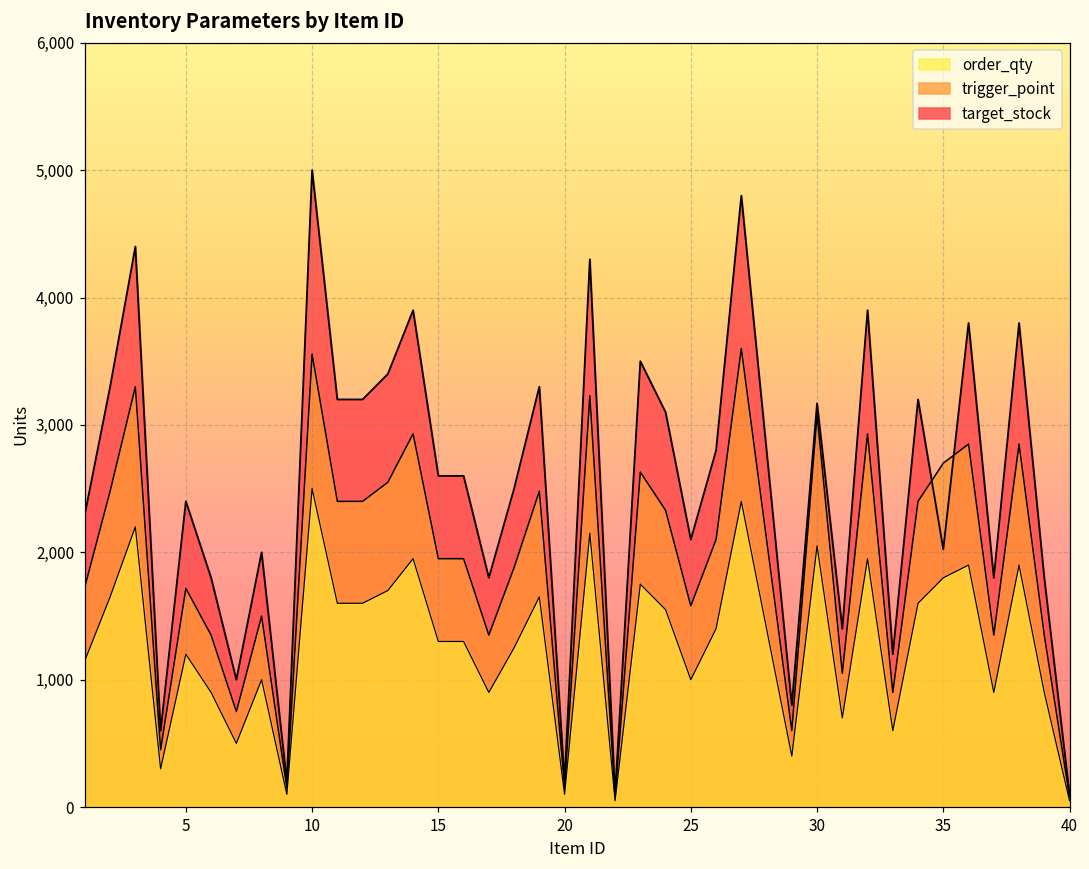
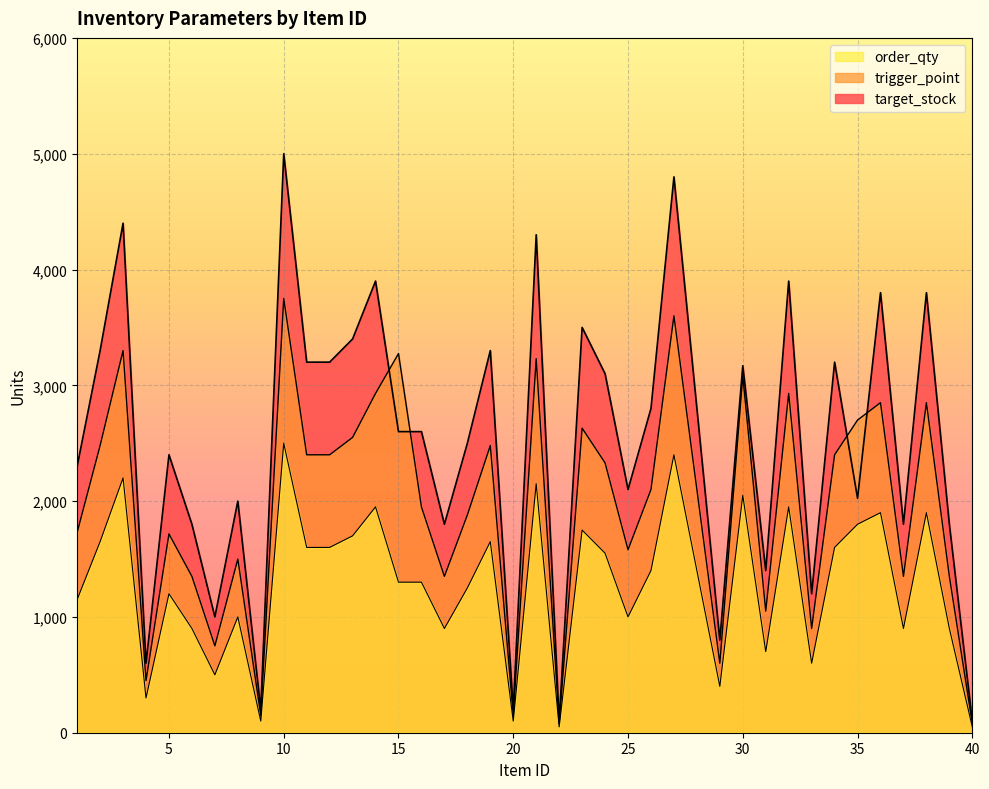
  {
    "order_qty": {
      "5": "1,200",
      "10": "2,500",
      "15": "1,300",
      "20": "100",
      "25": "1,000",
      "30": "2,050",
      "35": "1,800",
      "40": "50"
    },
    "trigger_point": {
      "5": "1,720",
-     "10": "3,560",
-     "15": "1,950",
+     "10": "3,750",
+     "15": "3,270",
      "20": "150",
      "25": "1,580",
      "30": "3,080",
      "35": "2,700"
    },
    "target_stock": {
      "5": "2,400",
      "10": "5,000",
      "15": "2,600",
      "20": "200",
      "25": "2,100",
      "30": "3,170",
      "35": "2,020"
    }
  }
